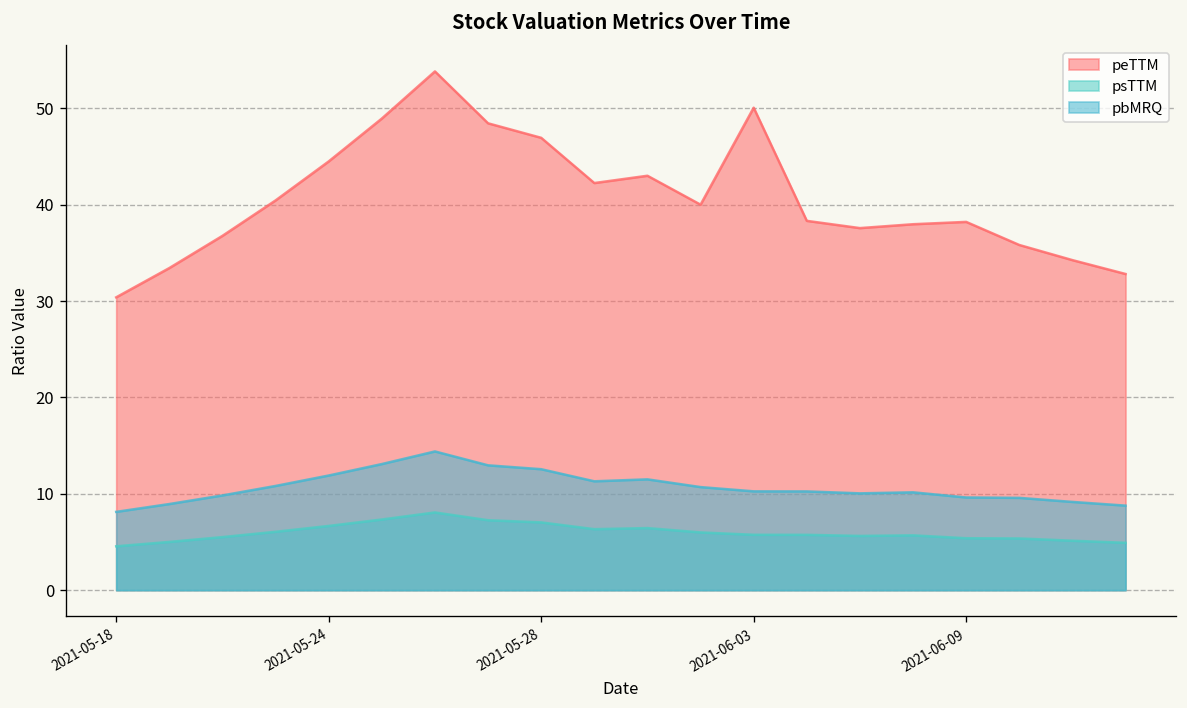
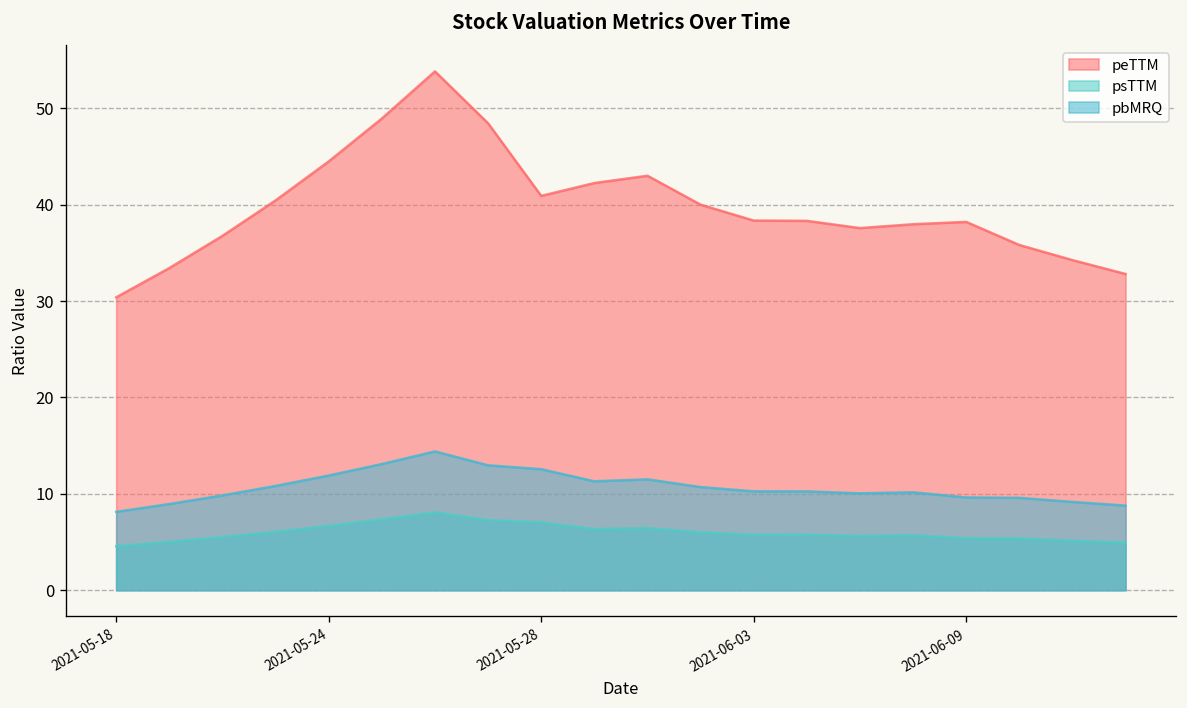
  {
    "peTTM": {
      "2021-05-18": 30,
      "2021-05-24": 44,
-     "2021-05-28": 47,
-     "2021-06-03": 50,
+     "2021-05-28": 41,
+     "2021-06-03": 38,
      "2021-06-09": 38
    }
  }
